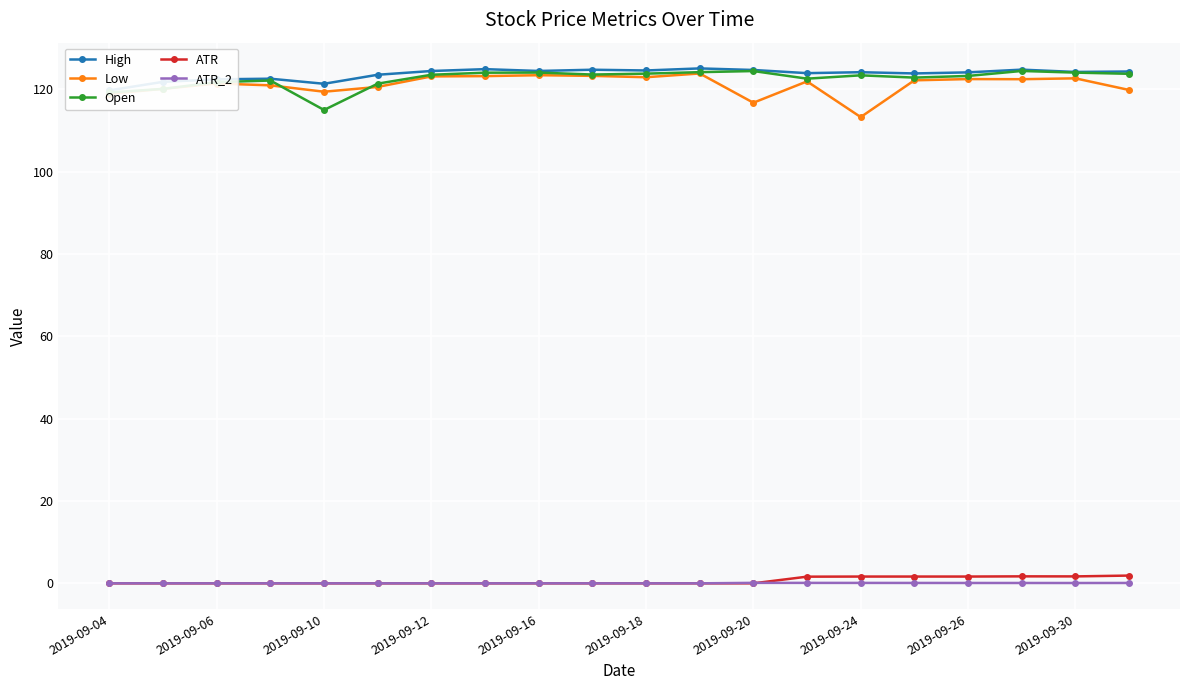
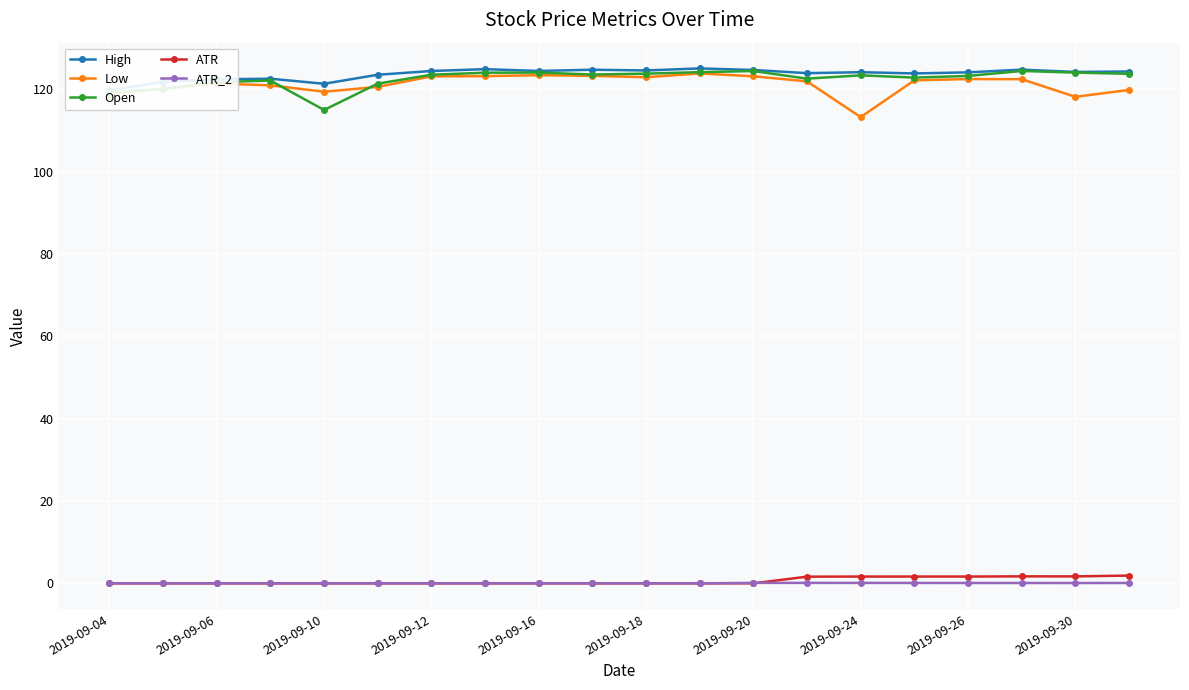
  {
    "High": {
      "2019-09-10": 121,
      "2019-09-12": 124,
      "2019-09-18": 125,
      "2019-09-24": 124,
      "2019-09-26": 124
    },
    "Low": {
      "2019-09-10": 119,
      "2019-09-16": 123,
      "2019-09-18": 123,
-     "2019-09-20": 117,
+     "2019-09-20": 123,
      "2019-09-24": 113,
      "2019-09-26": 122,
-     "2019-09-30": 123
+     "2019-09-30": 118
    },
    "Open": {
      "2019-09-10": 115,
      "2019-09-18": 124,
      "2019-09-24": 123,
      "2019-09-26": 123
    },
    "ATR": {
      "2019-09-24": 2,
      "2019-09-26": 2,
      "2019-09-30": 2
    },
    "ATR_2": {
      "2019-09-24": 0,
      "2019-09-26": 0,
      "2019-09-30": 0
    }
  }
